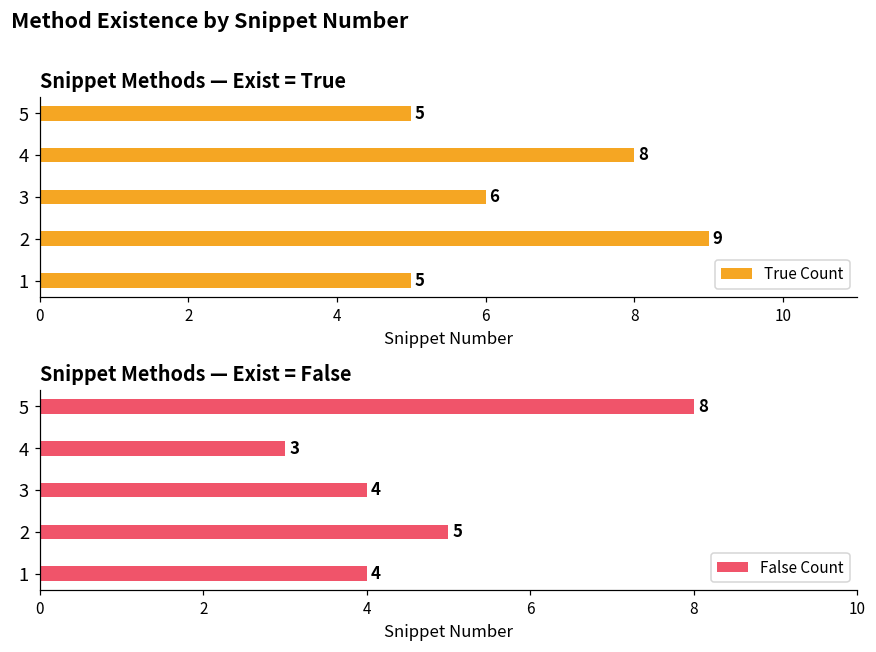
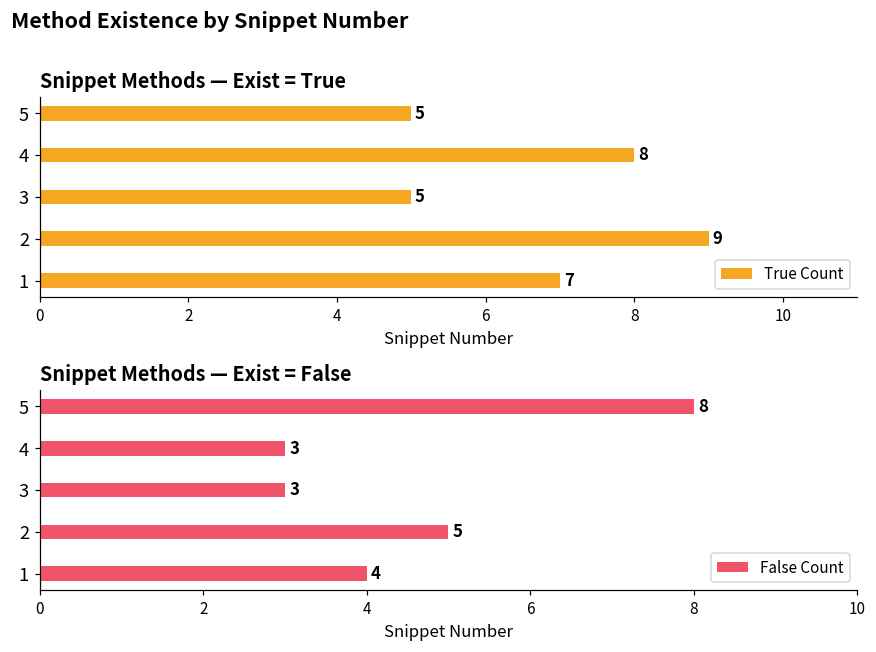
  {
    "Snippet Methods — Exist = True": {
      "5": 5,
      "4": 8,
-     "3": 6,
+     "3": 5,
      "2": 9,
-     "1": 5
+     "1": 7
    },
    "Snippet Methods — Exist = False": {
      "5": 8,
      "4": 3,
-     "3": 4,
+     "3": 3,
      "2": 5,
      "1": 4
    }
  }
